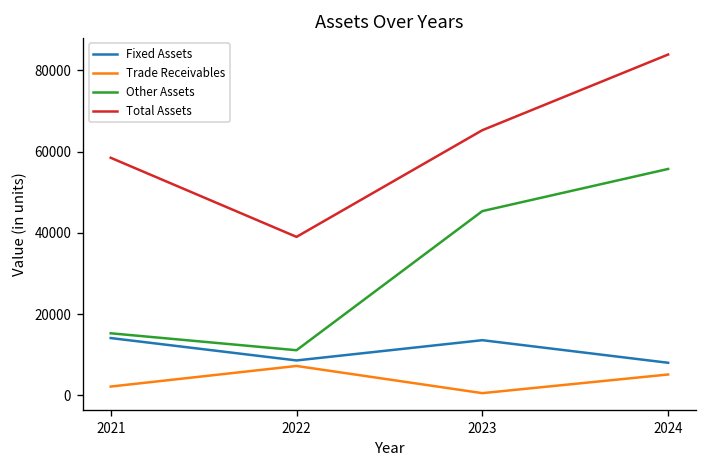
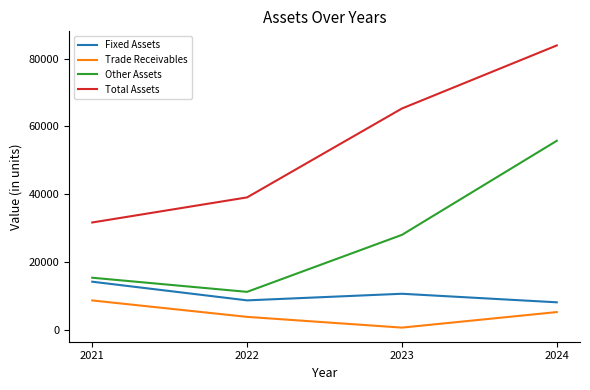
  {
    "Fixed Assets": {
      "2021": 14000,
      "2022": 9000,
-     "2023": 14000,
+     "2023": 11000,
      "2024": 8000
    },
    "Trade Receivables": {
-     "2021": 2000,
-     "2022": 7000,
+     "2021": 9000,
+     "2022": 4000,
      "2023": 1000,
      "2024": 5000
    },
    "Other Assets": {
      "2021": 15000,
      "2022": 11000,
-     "2023": 45000,
+     "2023": 28000,
      "2024": 56000
    },
    "Total Assets": {
-     "2021": 58000,
+     "2021": 32000,
      "2022": 39000,
      "2023": 65000,
      "2024": 84000
    }
  }
